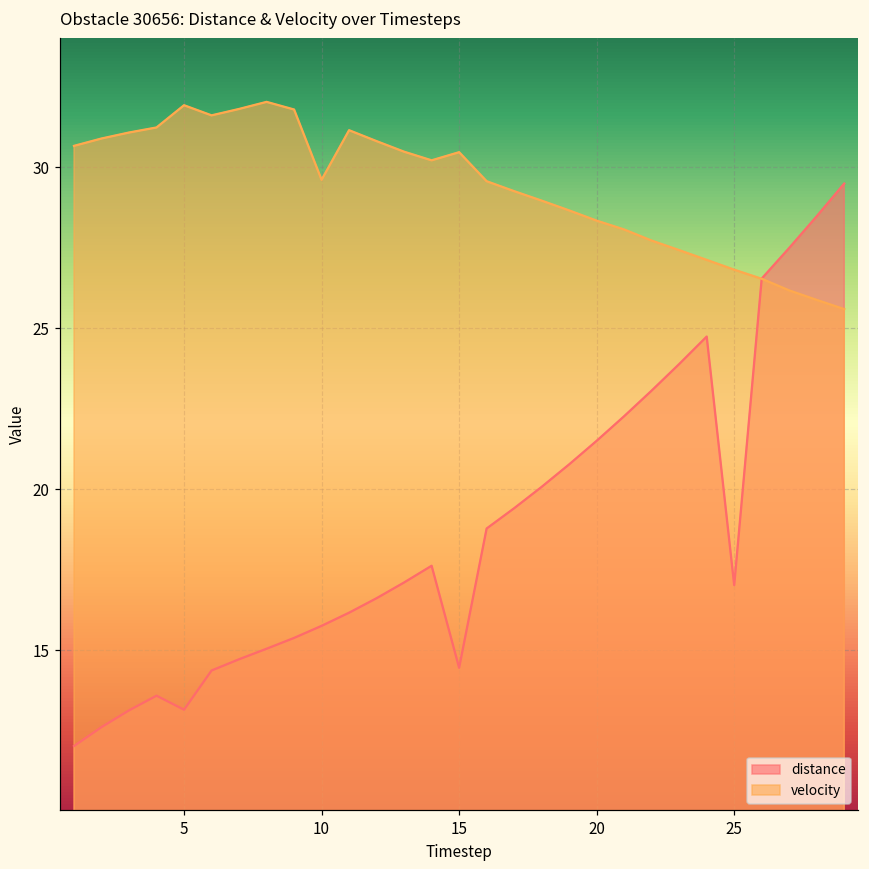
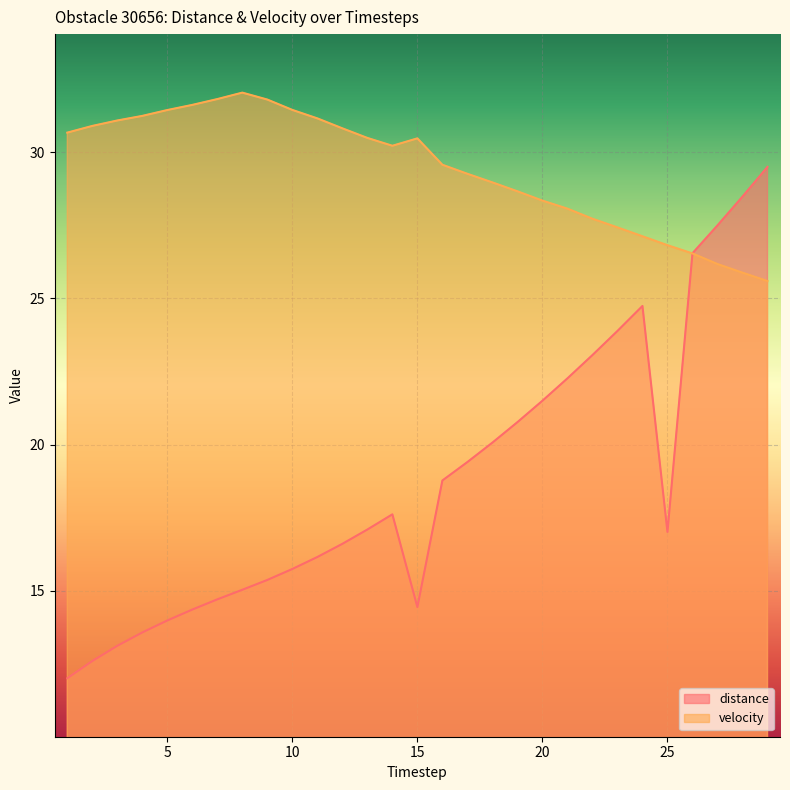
  {
    "distance": {
-     "5": 13.1,
+     "5": 14.0,
      "10": 15.8,
      "15": 14.4,
      "20": 21.5,
      "25": 17.0
    },
    "velocity": {
-     "5": 31.9,
-     "10": 29.6,
+     "5": 31.4,
+     "10": 31.4,
      "15": 30.5,
      "20": 28.3,
      "25": 26.8
    }
  }
